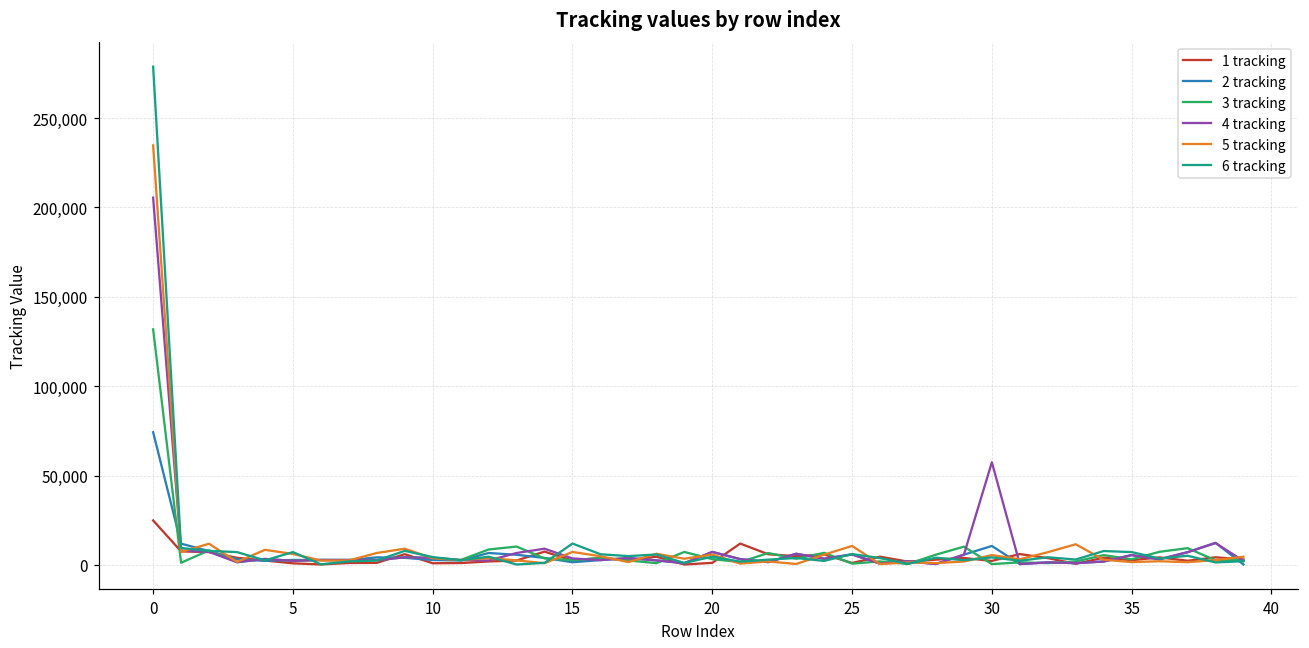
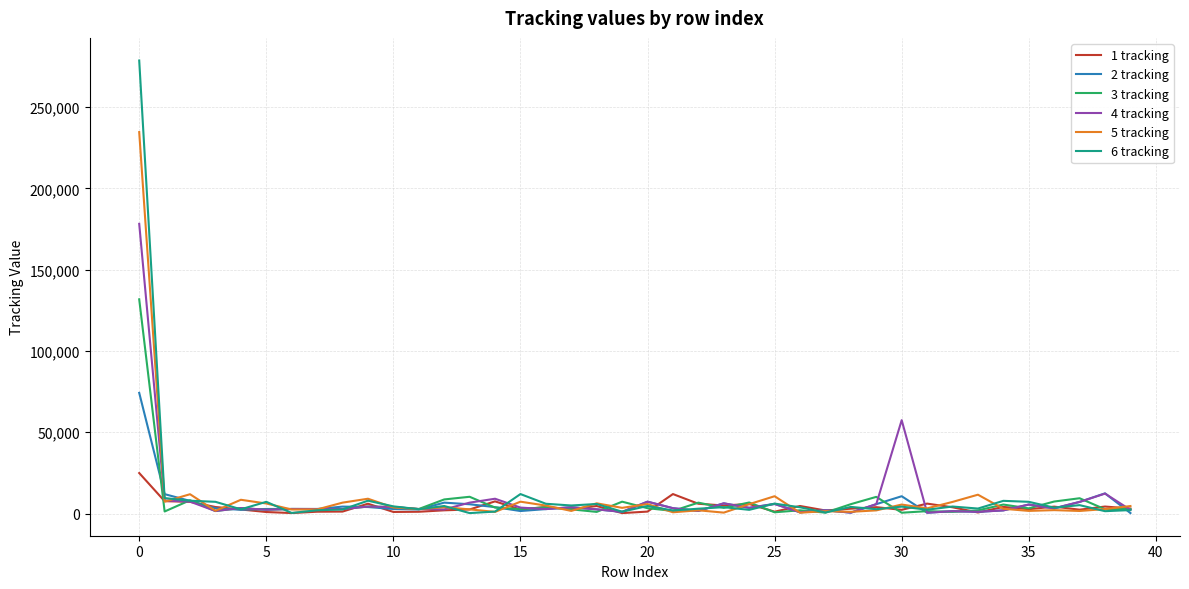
  {
    "1 tracking": {
      "0": "25,000",
      "10": "1,000",
      "20": "1,000",
      "30": "2,000"
    },
    "2 tracking": {
      "0": "74,000",
      "30": "11,000"
    },
    "4 tracking": {
-     "0": "205,000",
+     "0": "178,000",
      "30": "57,000"
    },
    "5 tracking": {
      "0": "235,000",
      "15": "7,000",
      "25": "11,000"
    }
  }
